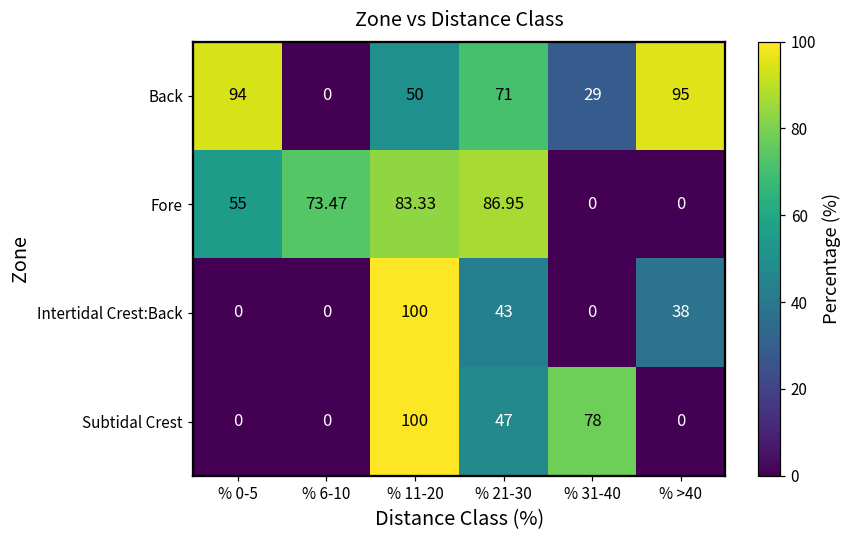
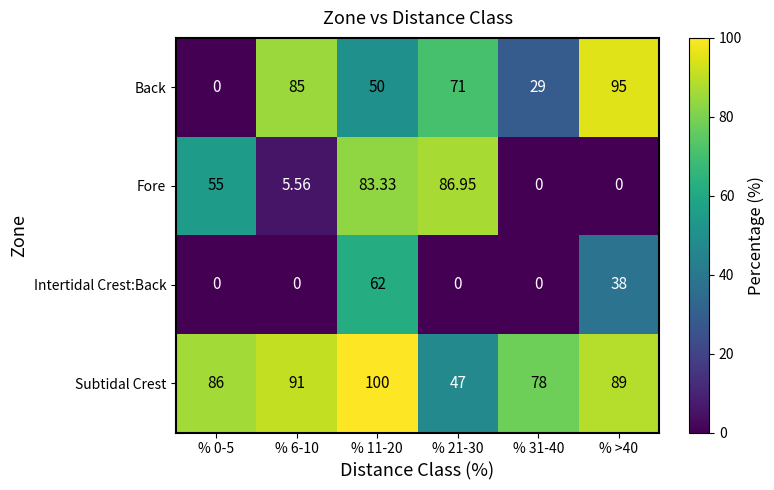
  {
    "Back": {
-     "% 0-5": 94,
-     "% 6-10": 0,
+     "% 0-5": 0,
+     "% 6-10": 85,
      "% 11-20": 50,
      "% 21-30": 71,
      "% 31-40": 29,
      "% >40": 95
    },
    "Fore": {
      "% 0-5": 55,
-     "% 6-10": 73.47,
+     "% 6-10": 5.56,
      "% 11-20": 83.33,
      "% 21-30": 86.95,
      "% 31-40": 0,
      "% >40": 0
    },
    "Intertidal Crest:Back": {
      "% 0-5": 0,
      "% 6-10": 0,
-     "% 11-20": 100,
-     "% 21-30": 43,
+     "% 11-20": 62,
+     "% 21-30": 0,
      "% 31-40": 0,
      "% >40": 38
    },
    "Subtidal Crest": {
-     "% 0-5": 0,
-     "% 6-10": 0,
+     "% 0-5": 86,
+     "% 6-10": 91,
      "% 11-20": 100,
      "% 21-30": 47,
      "% 31-40": 78,
-     "% >40": 0
+     "% >40": 89
    }
  }
